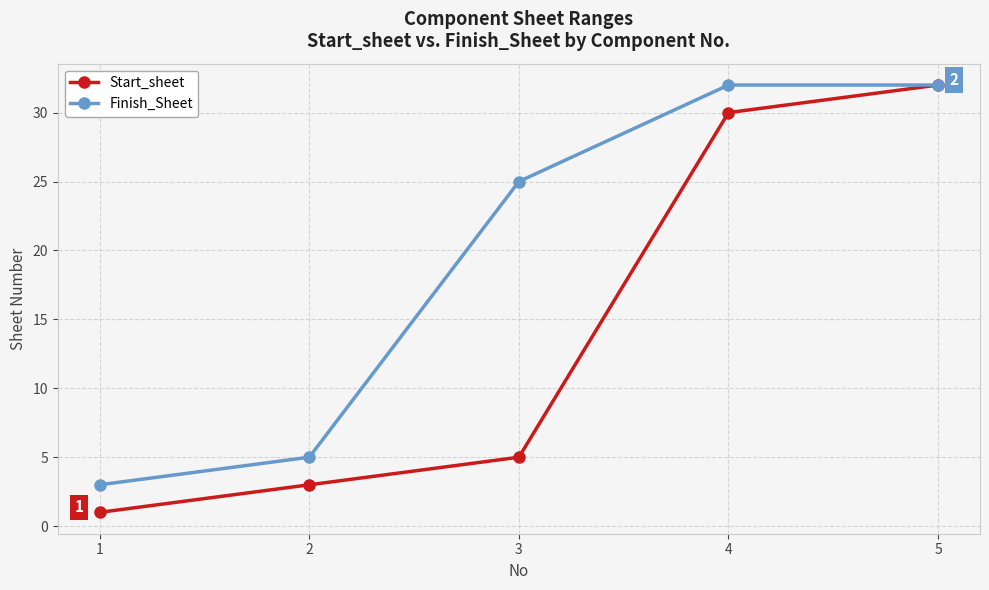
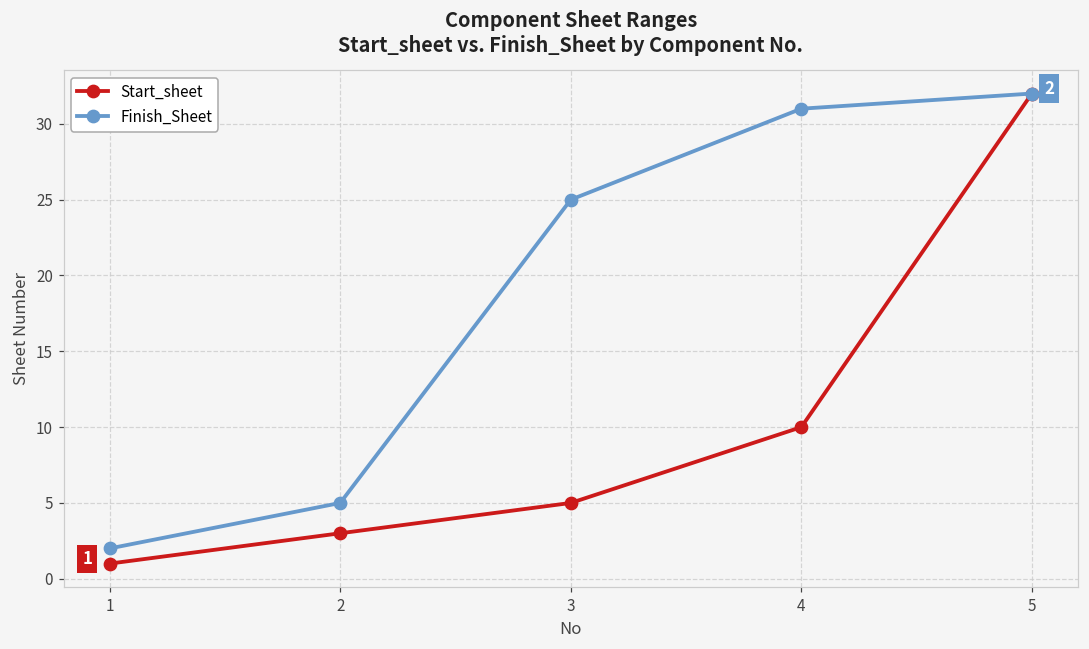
  {
    "Start_sheet": {
      "2": 3,
      "3": 5,
-     "4": 30
+     "4": 10
    },
    "Finish_Sheet": {
-     "1": 3,
+     "1": 2,
      "2": 5,
      "3": 25,
-     "4": 32
+     "4": 31
    }
  }
